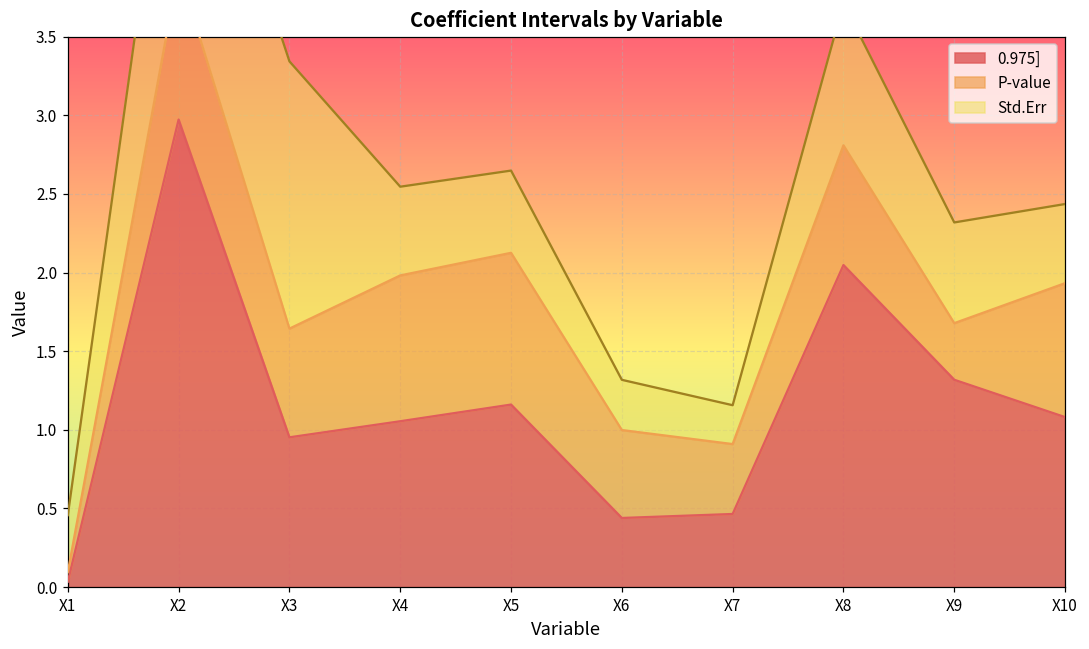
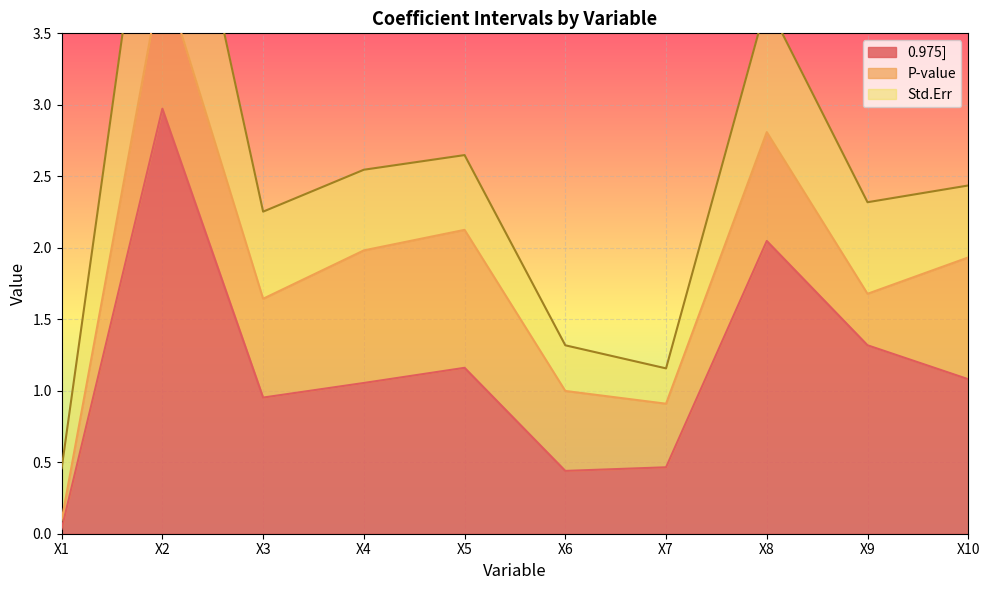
  {
    "0.975]": {
      "X1": 0.03,
      "X2": 2.97,
      "X3": 0.95,
      "X4": 1.05,
      "X5": 1.16,
      "X6": 0.44,
      "X7": 0.46,
      "X8": 2.05,
      "X9": 1.32,
      "X10": 1.08
    },
    "P-value": {
      "X1": 0.06,
      "X3": 0.69,
      "X4": 0.93,
      "X5": 0.96,
      "X6": 0.56,
      "X7": 0.44,
      "X8": 0.76,
      "X9": 0.36,
      "X10": 0.85
    },
    "Std.Err": {
      "X1": 0.36,
-     "X3": 1.70,
+     "X3": 0.61,
      "X4": 0.56,
      "X5": 0.52,
      "X6": 0.32,
      "X7": 0.25,
      "X9": 0.64,
      "X10": 0.50
    }
  }
